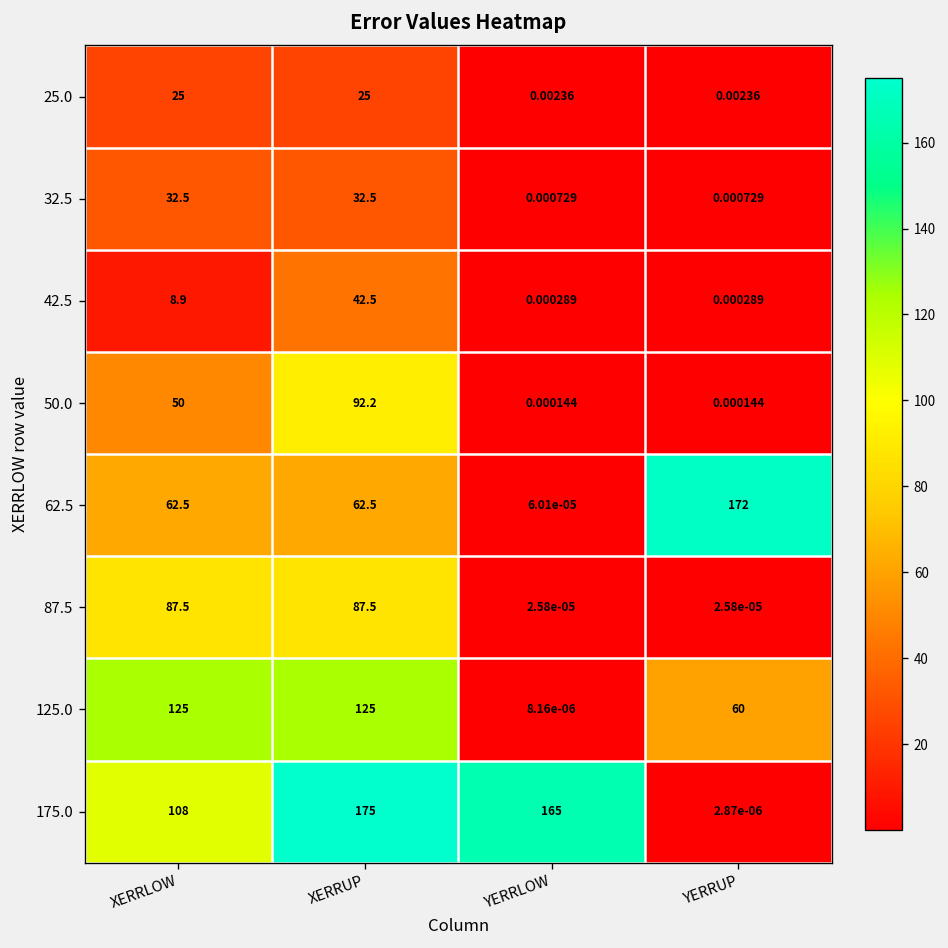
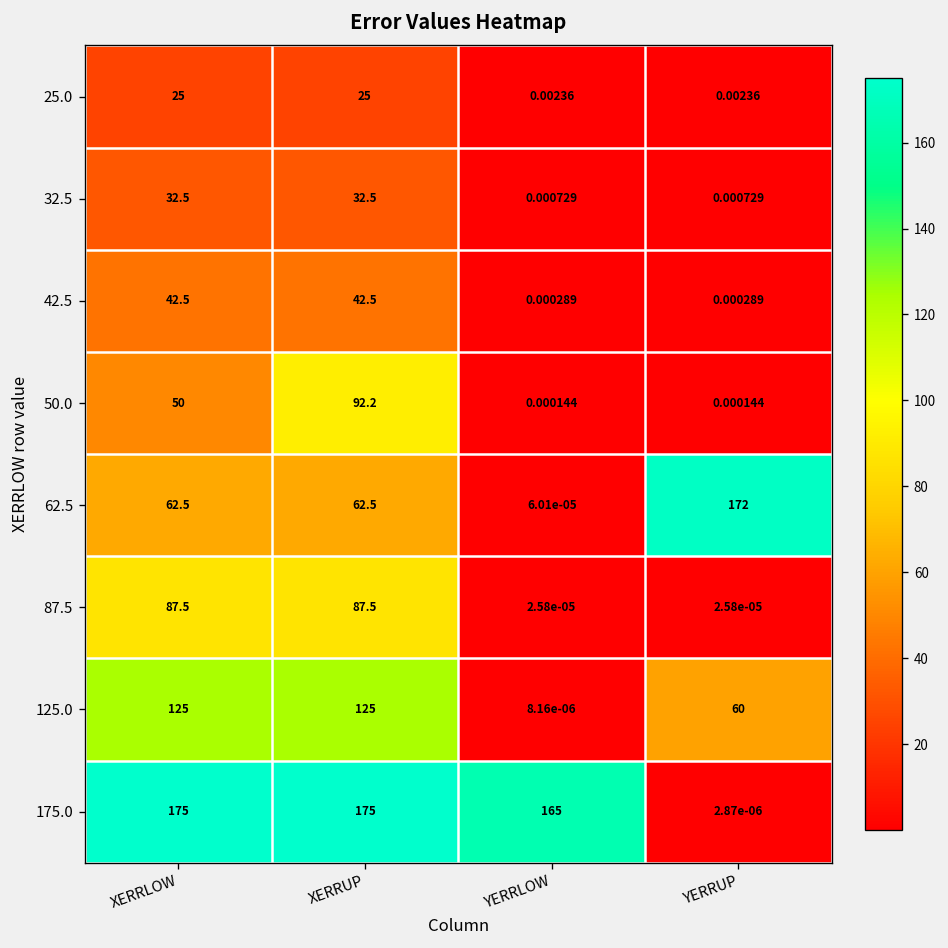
  {
    "25.0": {
      "XERRLOW": "25",
      "XERRUP": "25",
      "YERRLOW": "0.00236",
      "YERRUP": "0.00236"
    },
    "32.5": {
      "XERRLOW": "32.5",
      "XERRUP": "32.5",
      "YERRLOW": "0.000729",
      "YERRUP": "0.000729"
    },
    "42.5": {
-     "XERRLOW": "8.9",
+     "XERRLOW": "42.5",
      "XERRUP": "42.5",
      "YERRLOW": "0.000289",
      "YERRUP": "0.000289"
    },
    "50.0": {
      "XERRLOW": "50",
      "XERRUP": "92.2",
      "YERRLOW": "0.000144",
      "YERRUP": "0.000144"
    },
    "62.5": {
      "XERRLOW": "62.5",
      "XERRUP": "62.5",
      "YERRLOW": "6.01e-05",
      "YERRUP": "172"
    },
    "87.5": {
      "XERRLOW": "87.5",
      "XERRUP": "87.5",
      "YERRLOW": "2.58e-05",
      "YERRUP": "2.58e-05"
    },
    "125.0": {
      "XERRLOW": "125",
      "XERRUP": "125",
      "YERRLOW": "8.16e-06",
      "YERRUP": "60"
    },
    "175.0": {
-     "XERRLOW": "108",
+     "XERRLOW": "175",
      "XERRUP": "175",
      "YERRLOW": "165",
      "YERRUP": "2.87e-06"
    }
  }
